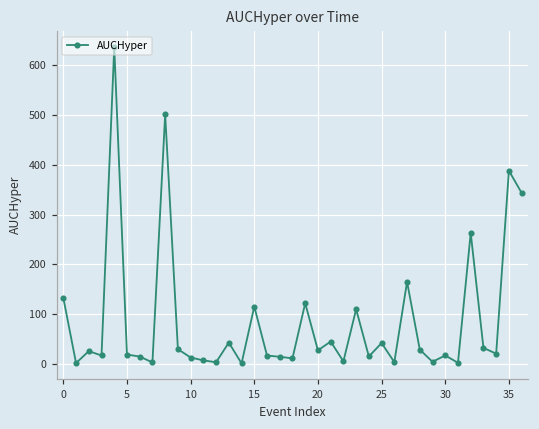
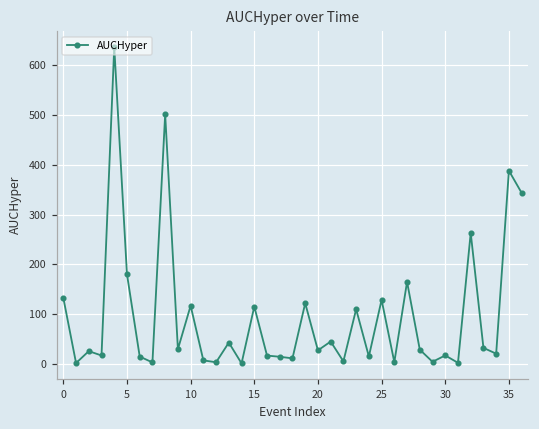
  {
    "0": 130,
-   "5": 20,
-   "10": 10,
+   "5": 180,
+   "10": 120,
    "15": 120,
    "20": 30,
-   "25": 40,
+   "25": 130,
    "30": 20,
    "35": 390
  }
